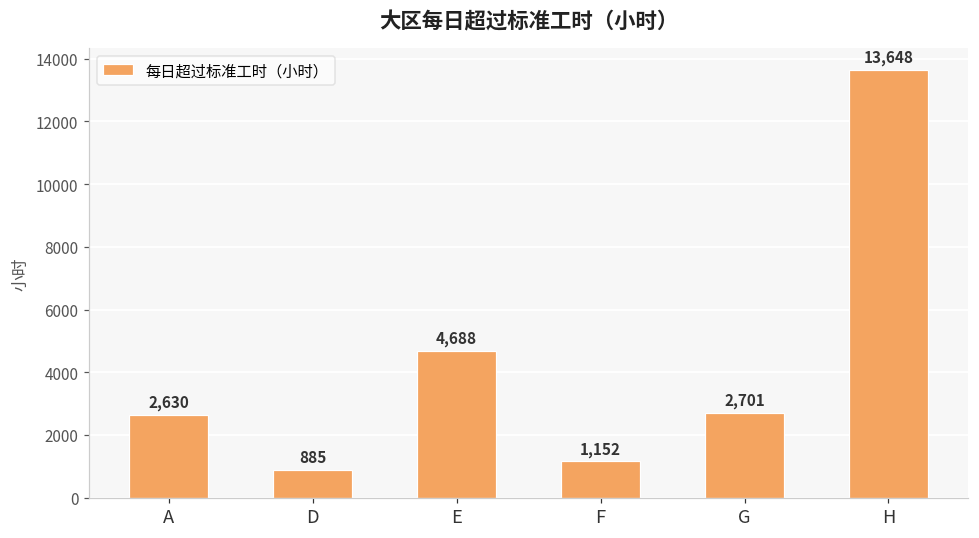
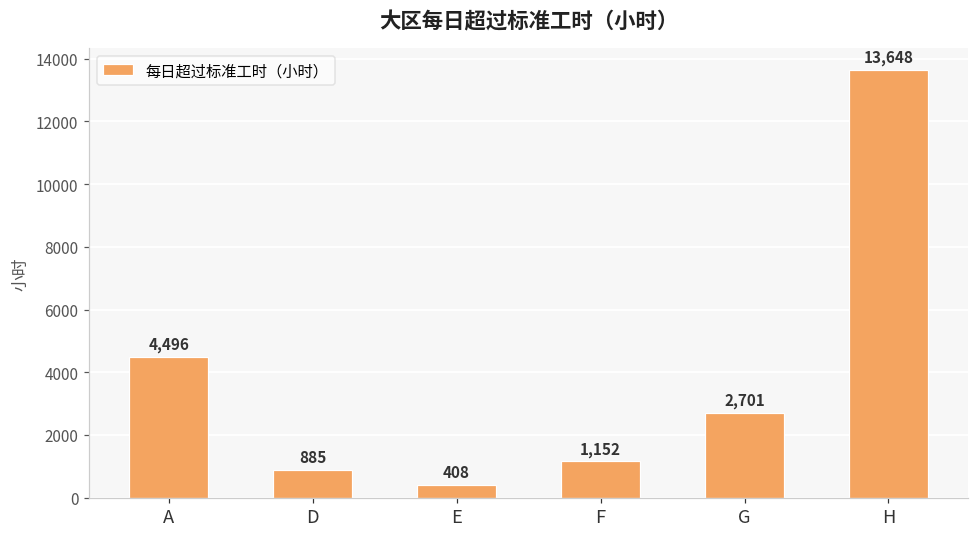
  {
-   "A": "2,630",
+   "A": "4,496",
    "D": "885",
-   "E": "4,688",
+   "E": "408",
    "F": "1,152",
    "G": "2,701",
    "H": "13,648"
  }
